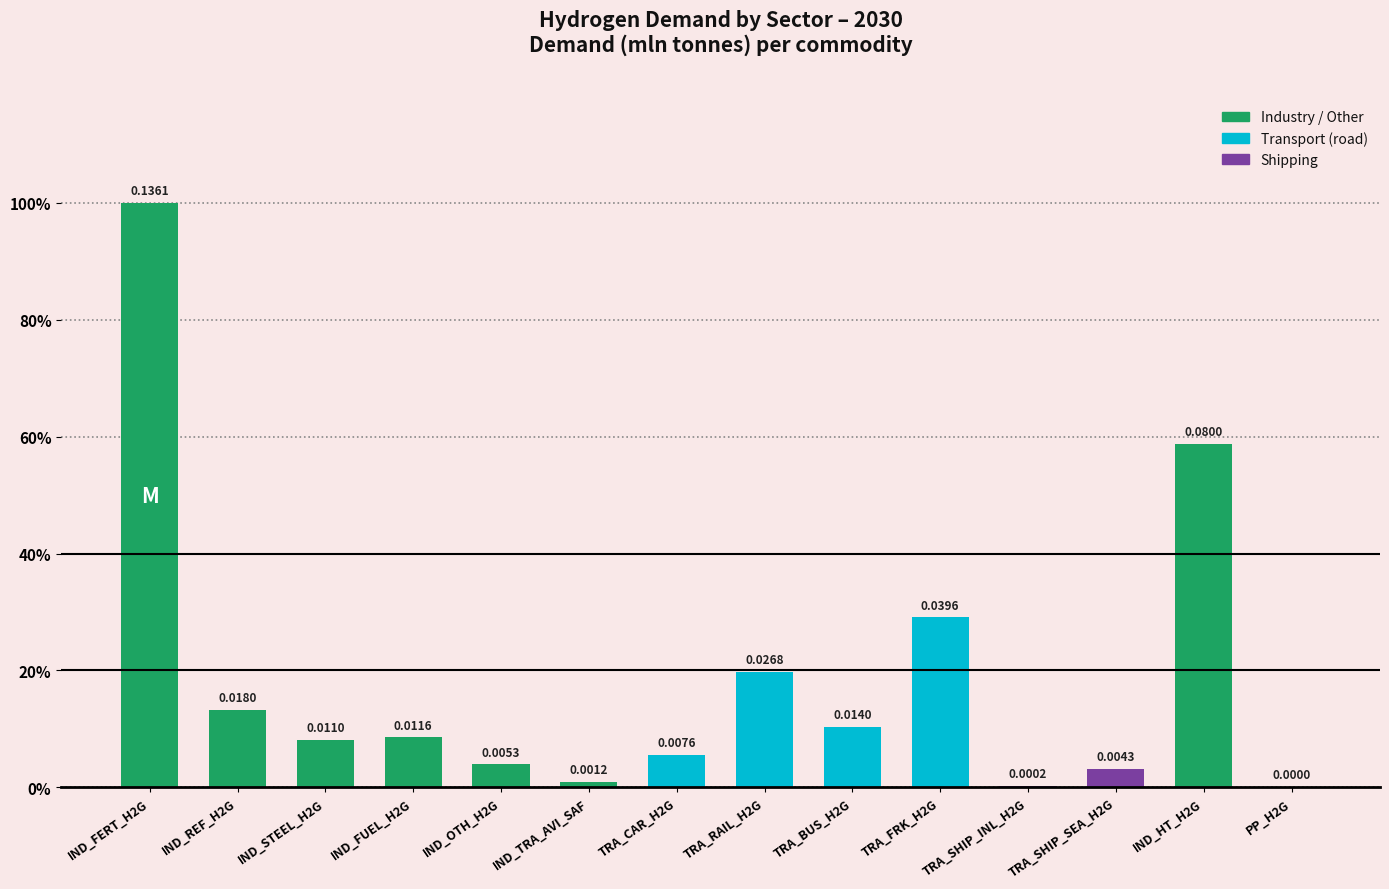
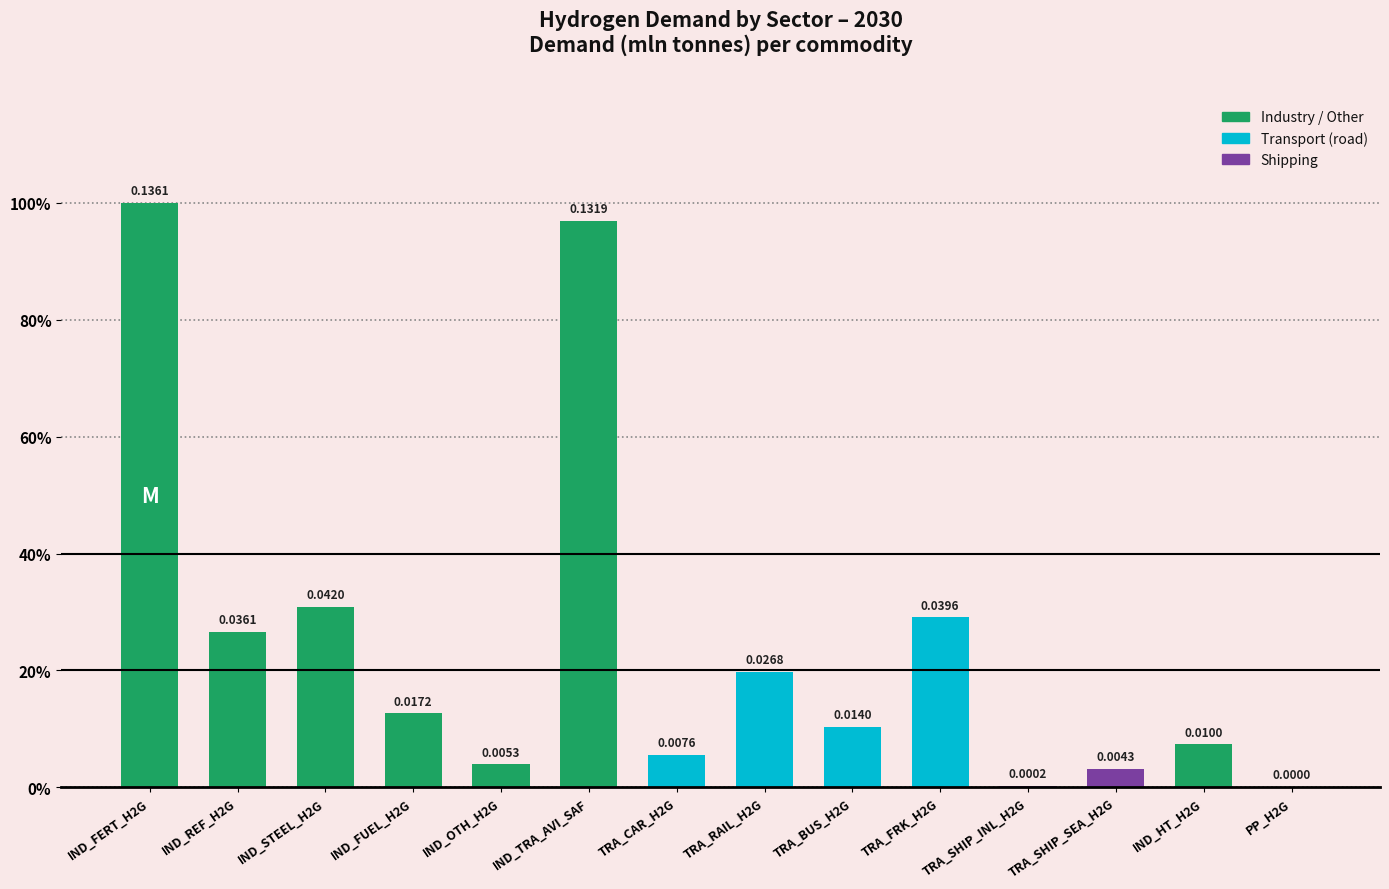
  {
    "IND_FERT_H2G": 0.1361,
-   "IND_REF_H2G": 0.0180,
-   "IND_STEEL_H2G": 0.0110,
-   "IND_FUEL_H2G": 0.0116,
+   "IND_REF_H2G": 0.0361,
+   "IND_STEEL_H2G": 0.0420,
+   "IND_FUEL_H2G": 0.0172,
    "IND_OTH_H2G": 0.0053,
-   "IND_TRA_AVI_SAF": 0.0012,
+   "IND_TRA_AVI_SAF": 0.1319,
    "TRA_CAR_H2G": 0.0076,
    "TRA_RAIL_H2G": 0.0268,
    "TRA_BUS_H2G": 0.0140,
    "TRA_FRK_H2G": 0.0396,
    "TRA_SHIP_INL_H2G": 0.0002,
    "TRA_SHIP_SEA_H2G": 0.0043,
-   "IND_HT_H2G": 0.0800,
+   "IND_HT_H2G": 0.0100,
    "PP_H2G": 0.0000
  }
